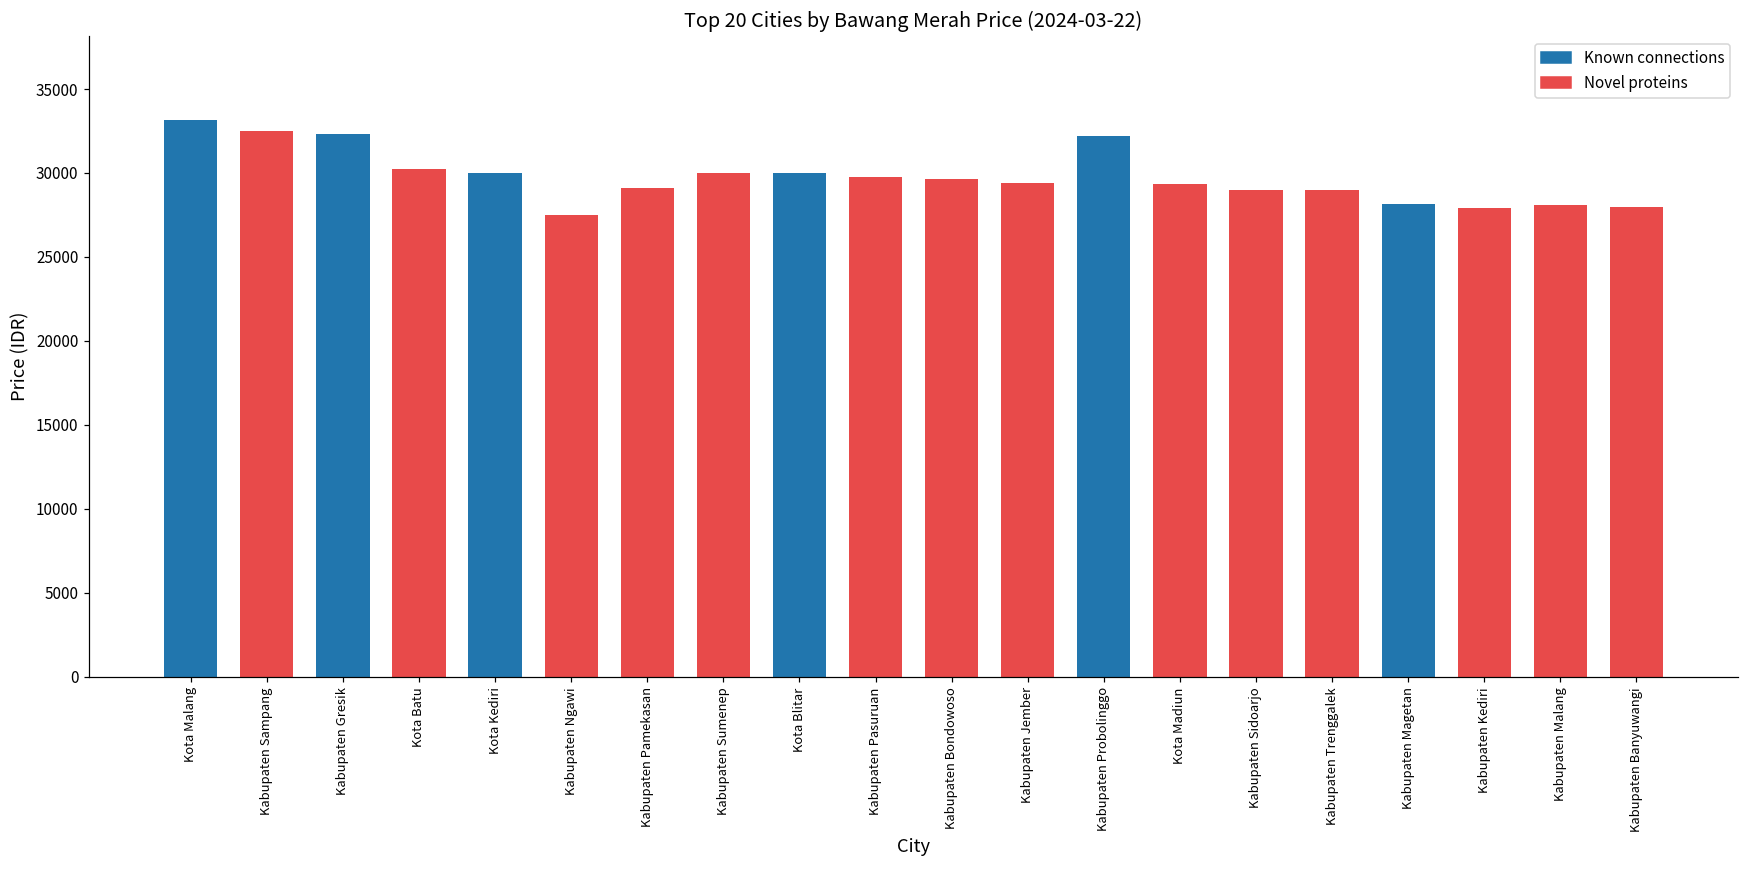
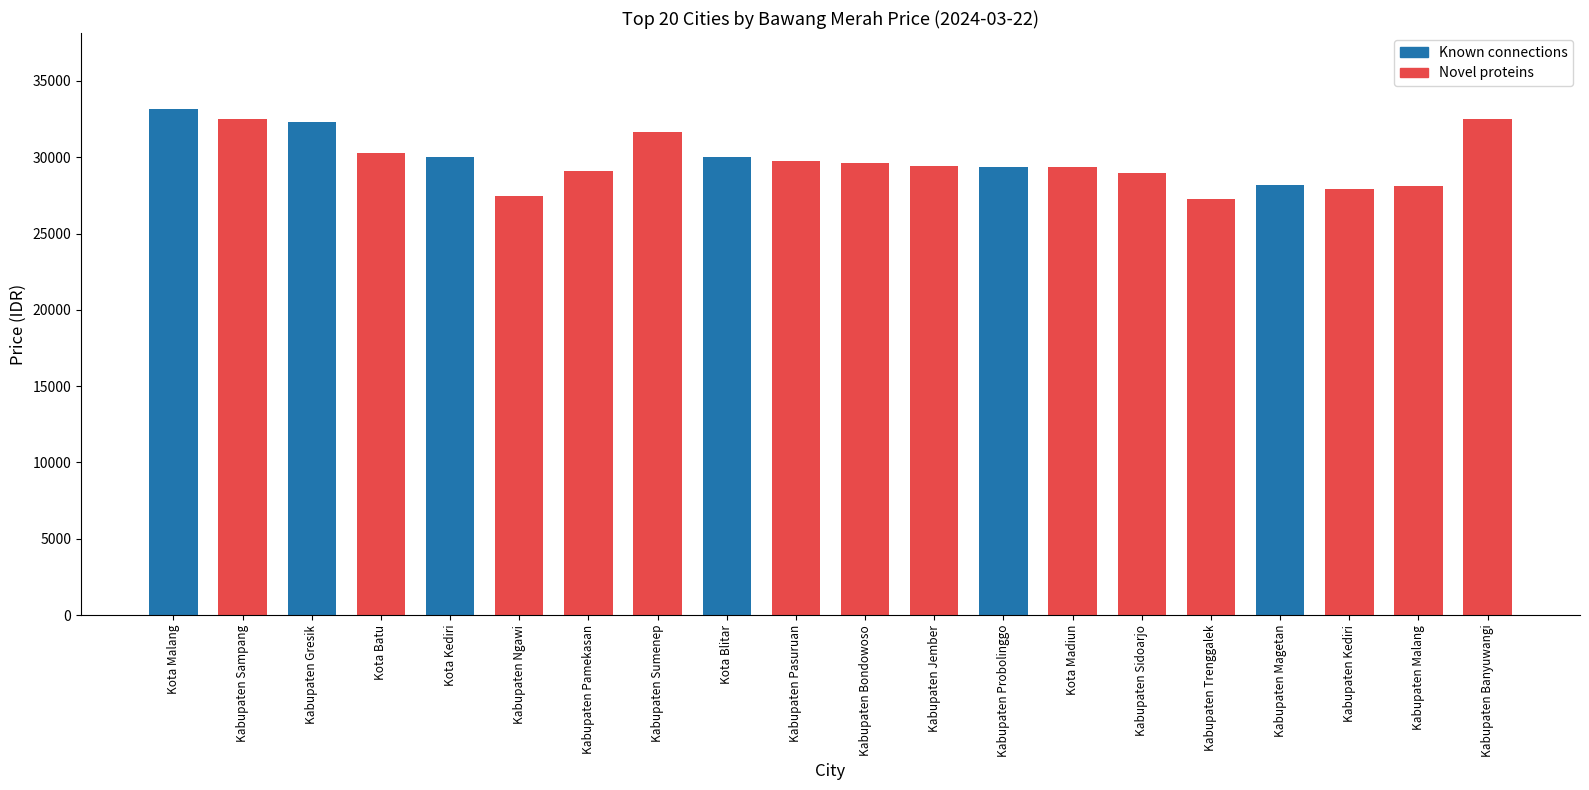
  {
    "Kota Malang": 33200,
    "Kabupaten Sampang": 32500,
    "Kabupaten Gresik": 32300,
    "Kota Batu": 30300,
    "Kota Kediri": 30000,
    "Kabupaten Ngawi": 27500,
    "Kabupaten Pamekasan": 29100,
-   "Kabupaten Sumenep": 30000,
+   "Kabupaten Sumenep": 31700,
    "Kota Blitar": 30000,
    "Kabupaten Pasuruan": 29700,
    "Kabupaten Bondowoso": 29600,
    "Kabupaten Jember": 29400,
-   "Kabupaten Probolinggo": 32200,
+   "Kabupaten Probolinggo": 29300,
    "Kota Madiun": 29300,
    "Kabupaten Sidoarjo": 29000,
-   "Kabupaten Trenggalek": 29000,
+   "Kabupaten Trenggalek": 27300,
    "Kabupaten Magetan": 28200,
    "Kabupaten Kediri": 27900,
    "Kabupaten Malang": 28100,
-   "Kabupaten Banyuwangi": 28000
+   "Kabupaten Banyuwangi": 32500
  }
